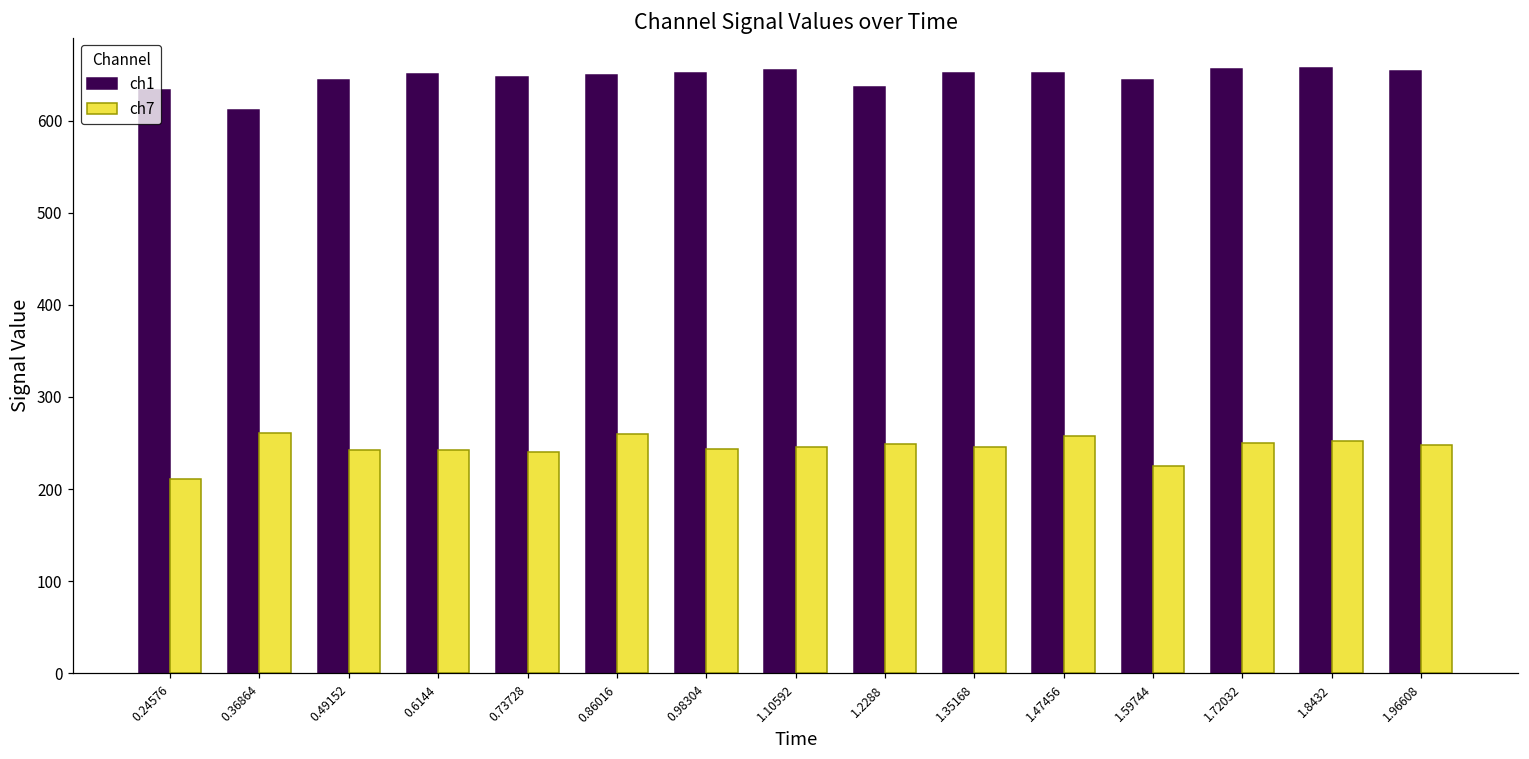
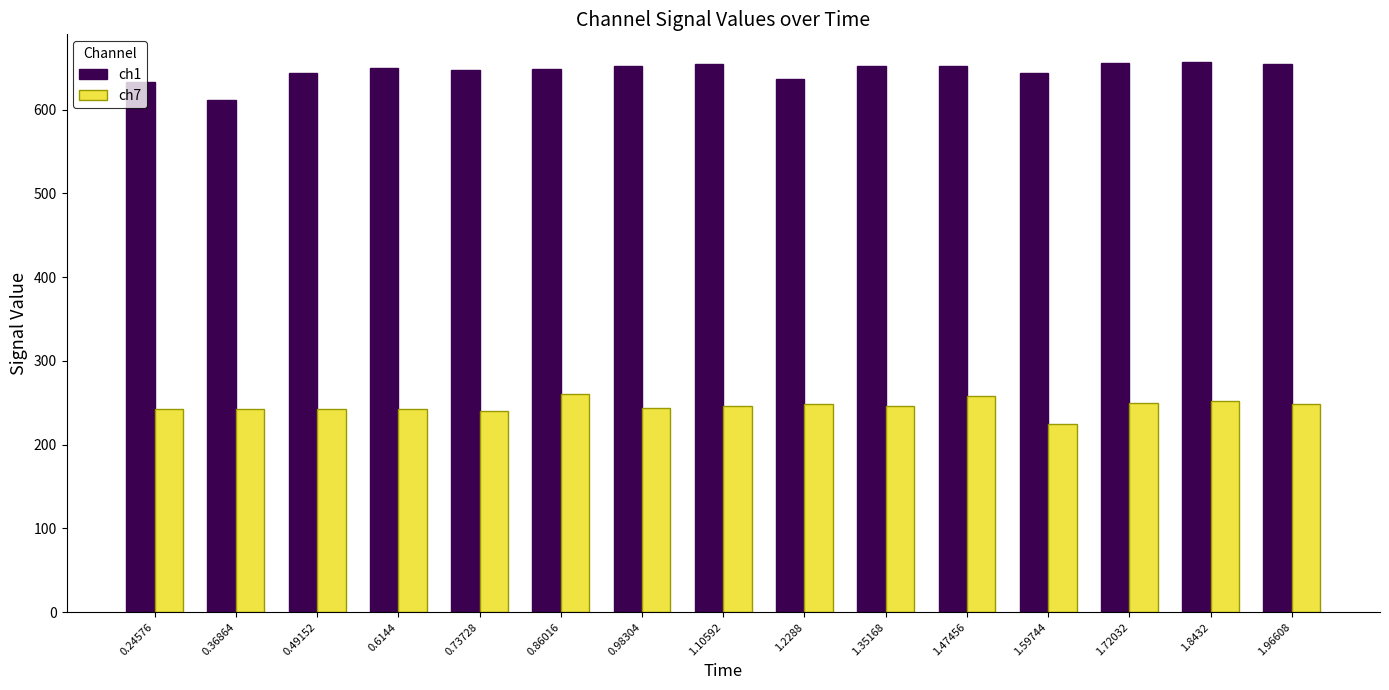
  {
    "ch1": {
      "0.36864": 610,
      "0.49152": 640,
      "0.6144": 650,
      "0.73728": 650,
      "0.86016": 650,
      "0.98304": 650,
      "1.10592": 660,
      "1.2288": 640,
      "1.35168": 650,
      "1.47456": 650,
      "1.59744": 640,
      "1.72032": 660,
      "1.8432": 660,
      "1.96608": 650
    },
    "ch7": {
-     "0.24576": 210,
-     "0.36864": 260,
+     "0.24576": 240,
+     "0.36864": 240,
      "0.49152": 240,
      "0.6144": 240,
      "0.73728": 240,
      "0.86016": 260,
      "0.98304": 240,
      "1.10592": 250,
      "1.2288": 250,
      "1.35168": 250,
      "1.47456": 260,
      "1.59744": 230,
      "1.72032": 250,
      "1.8432": 250,
      "1.96608": 250
    }
  }
